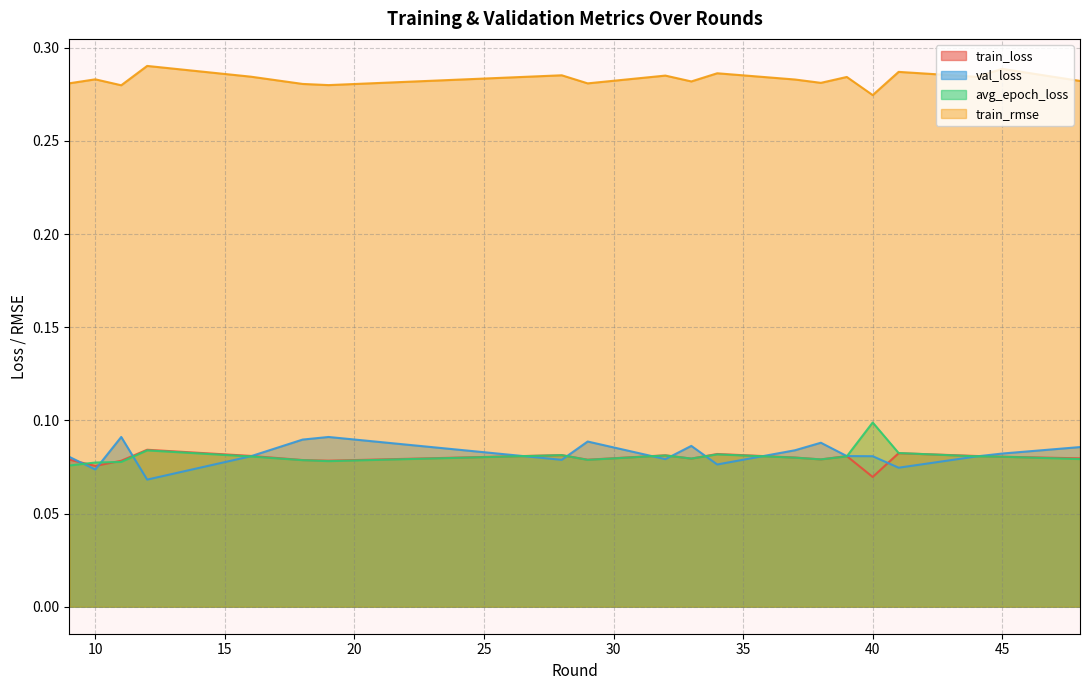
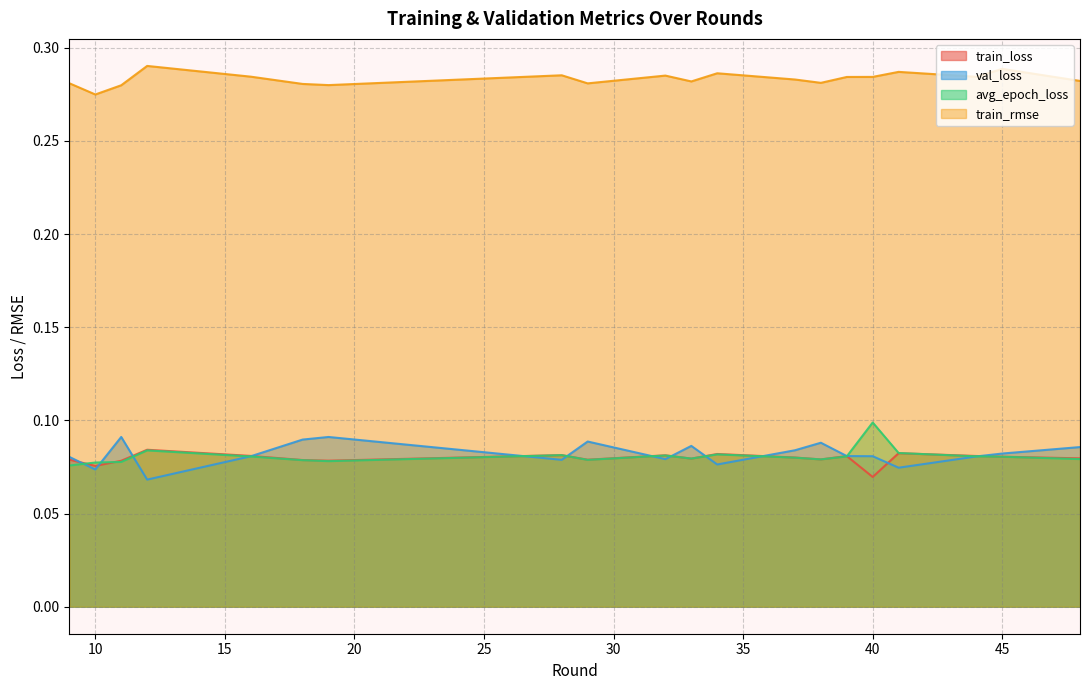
  {
    "train_loss": {
      "10": 0.076,
      "40": 0.070
    },
    "val_loss": {
      "10": 0.074,
      "40": 0.081,
      "45": 0.082
    },
    "avg_epoch_loss": {
      "10": 0.077,
      "40": 0.099
    },
    "train_rmse": {
-     "10": 0.283,
-     "40": 0.275
+     "10": 0.275,
+     "40": 0.284
    }
  }
